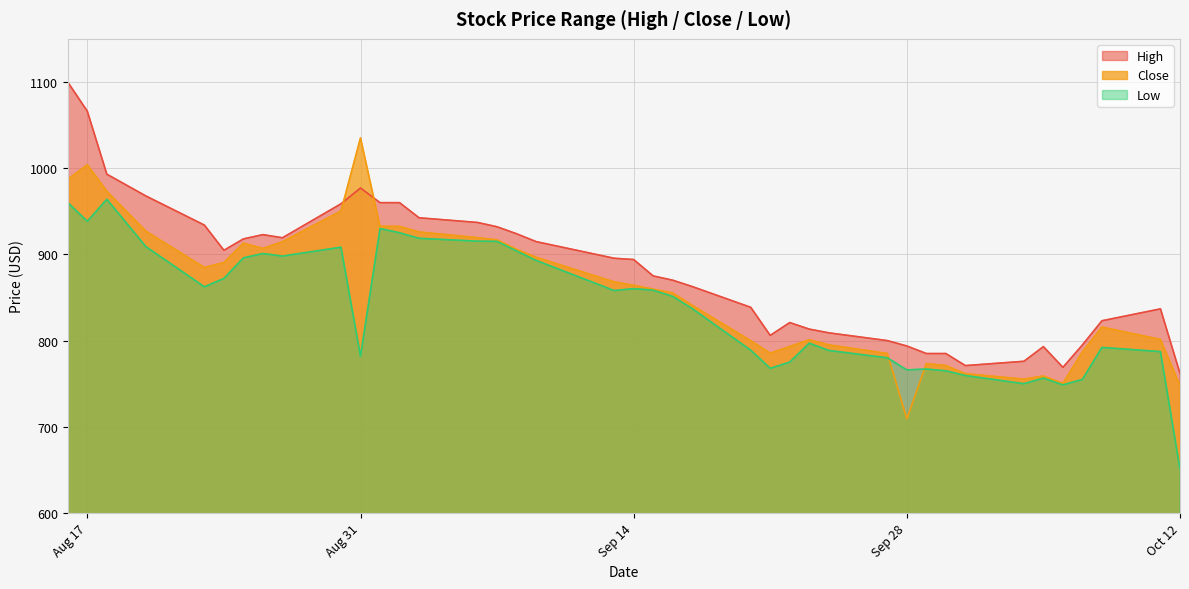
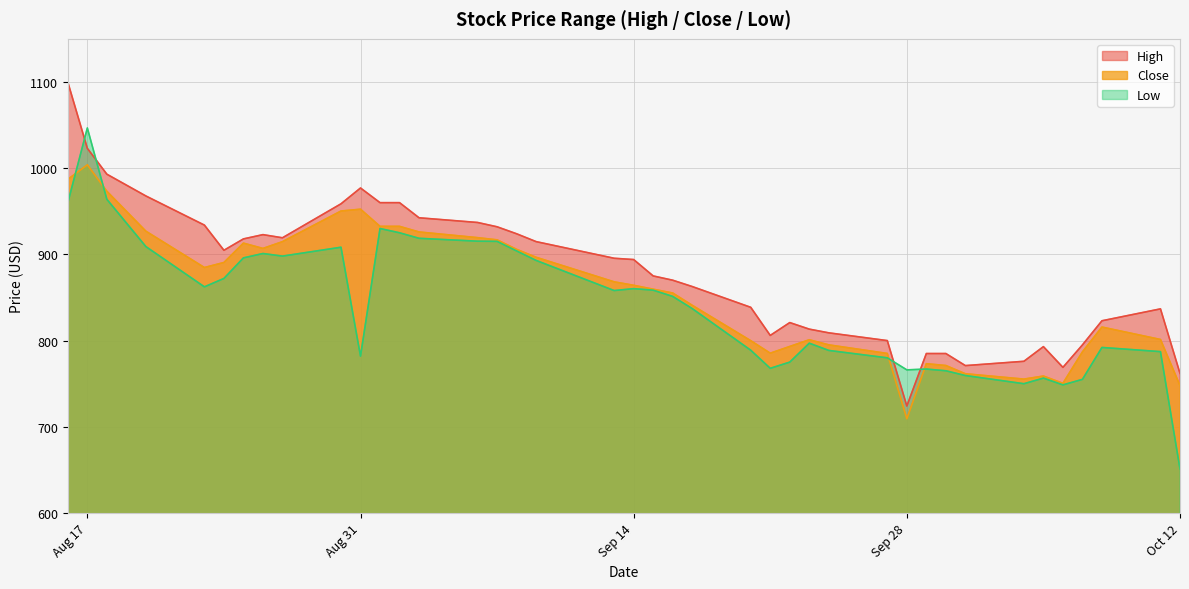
  {
    "High": {
-     "Aug 17": 1070,
+     "Aug 17": 1020,
      "Aug 31": 980,
      "Sep 14": 890,
-     "Sep 28": 790,
+     "Sep 28": 720,
      "Oct 12": 760
    },
    "Close": {
      "Aug 17": 1000,
-     "Aug 31": 1040,
+     "Aug 31": 950,
      "Sep 14": 860,
      "Sep 28": 710,
      "Oct 12": 750
    },
    "Low": {
-     "Aug 17": 940,
+     "Aug 17": 1050,
      "Aug 31": 780,
      "Sep 14": 860,
      "Sep 28": 770,
      "Oct 12": 650
    }
  }
